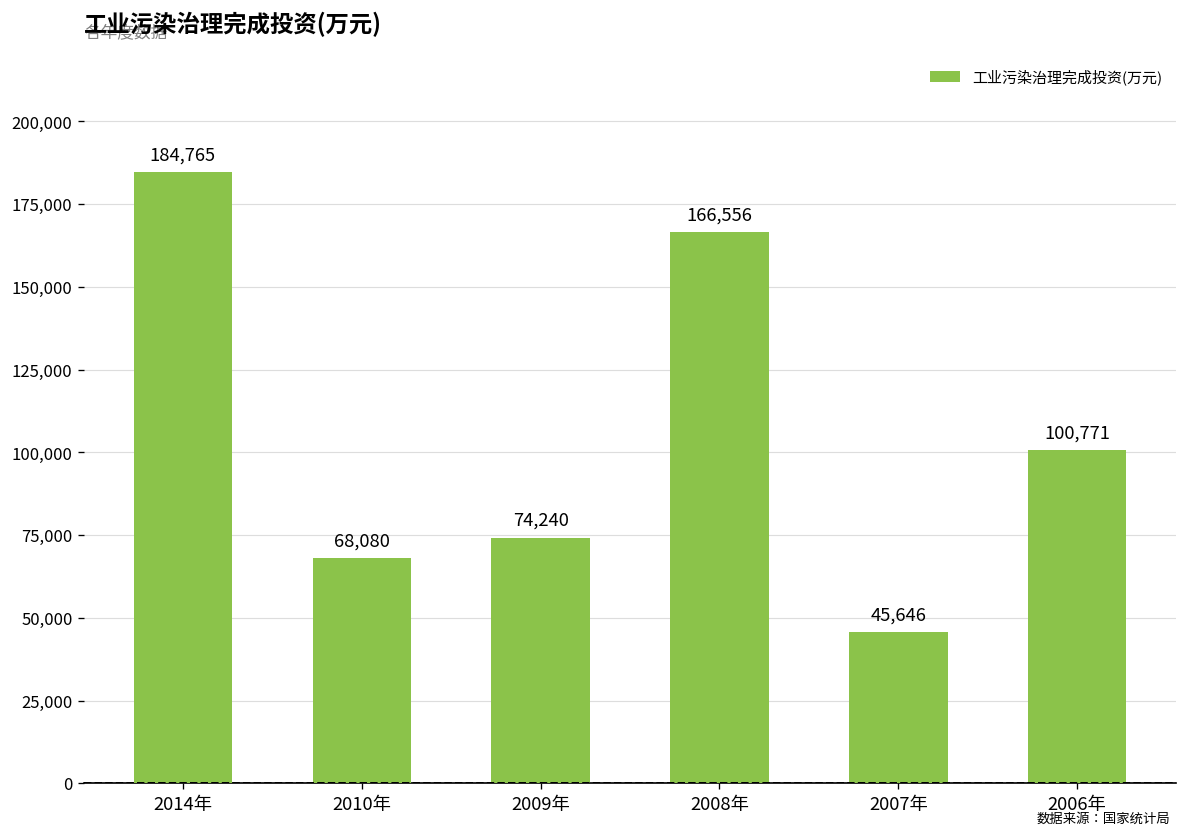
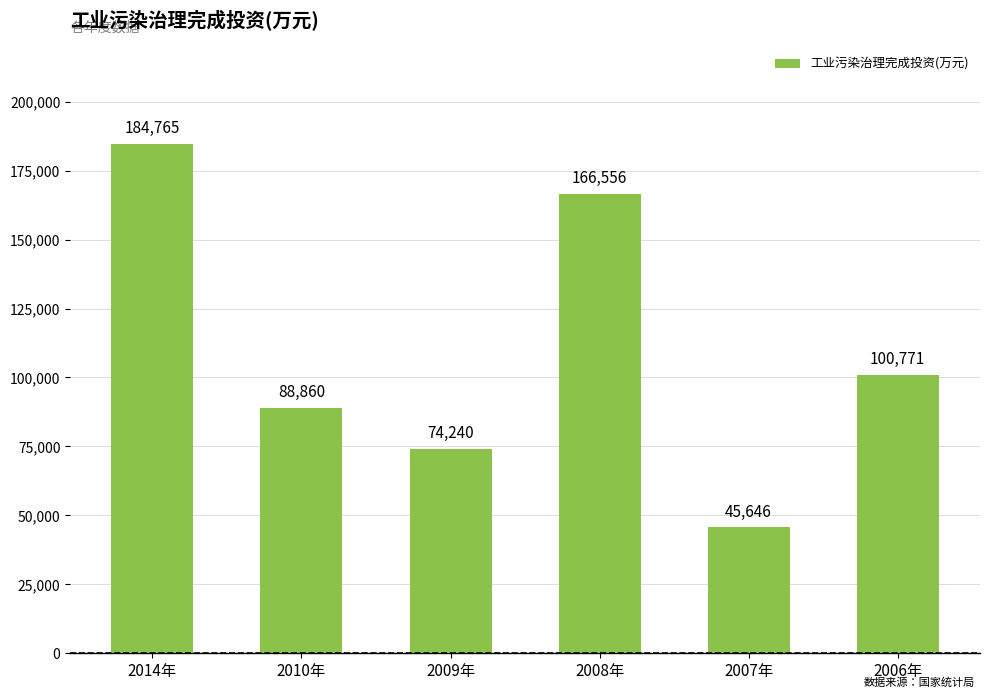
  {
    "2014年": "184,765",
-   "2010年": "68,080",
+   "2010年": "88,860",
    "2009年": "74,240",
    "2008年": "166,556",
    "2007年": "45,646",
    "2006年": "100,771"
  }
